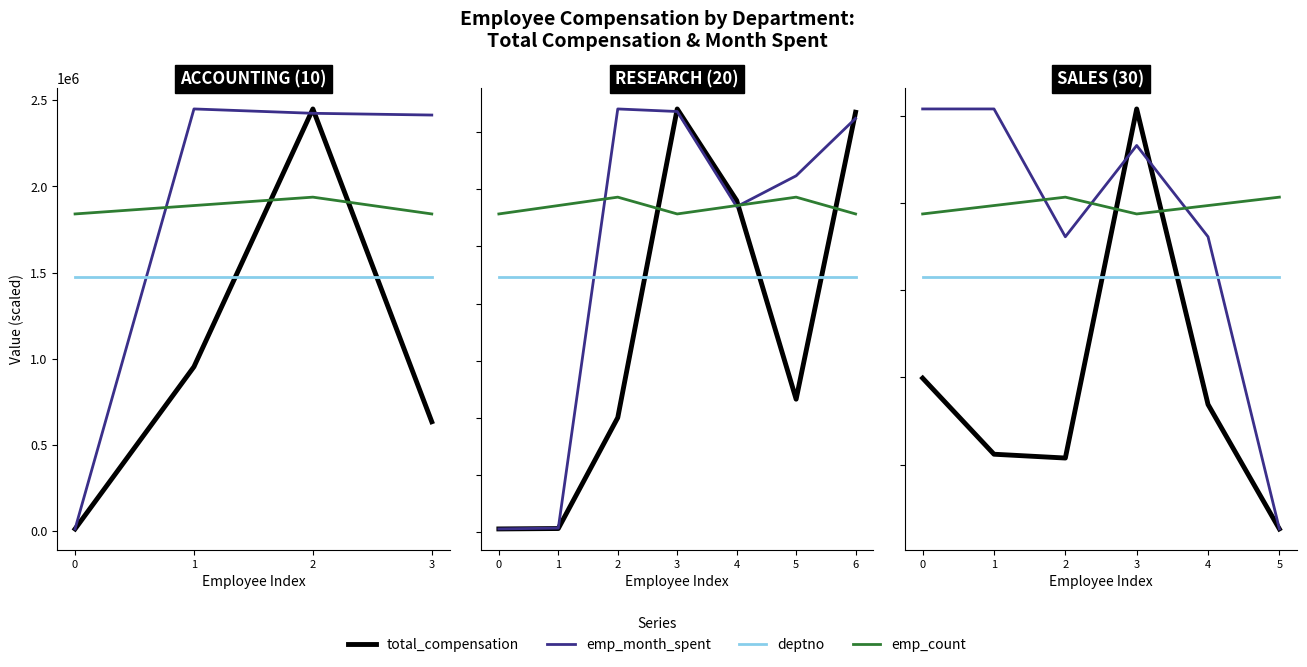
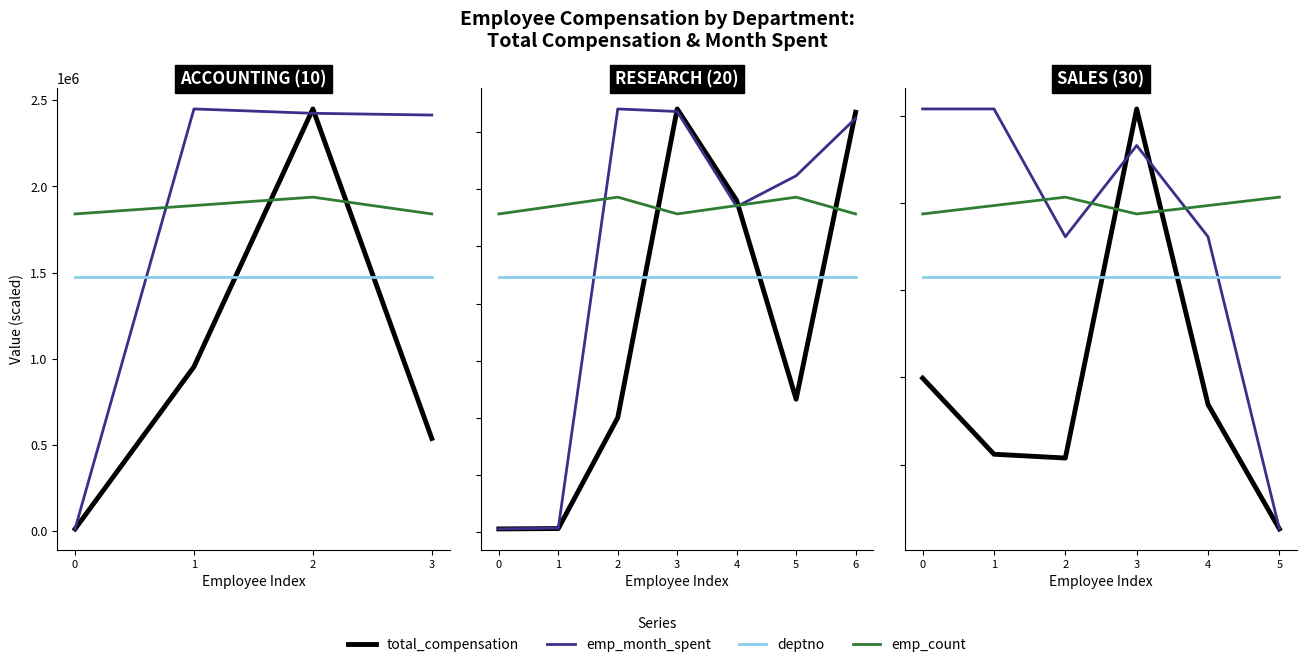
  {
    "ACCOUNTING (10)": {
      "total_compensation": {
        "1": 950000,
        "2": 2450000,
-       "3": 630000
+       "3": 540000
      },
      "emp_month_spent": {
        "1": 2450000,
        "2": 2420000,
        "3": 2410000
      },
      "deptno": {
        "0": 1470000,
        "1": 1470000,
        "2": 1470000,
        "3": 1470000
      },
      "emp_count": {
        "0": 1840000,
        "1": 1890000,
        "2": 1940000,
        "3": 1840000
      }
    }
  }
